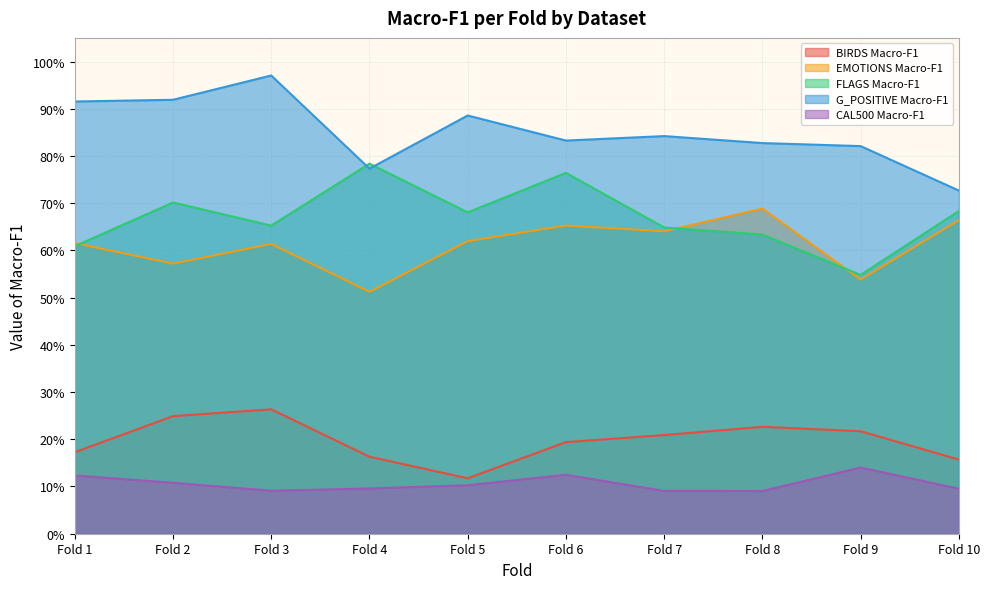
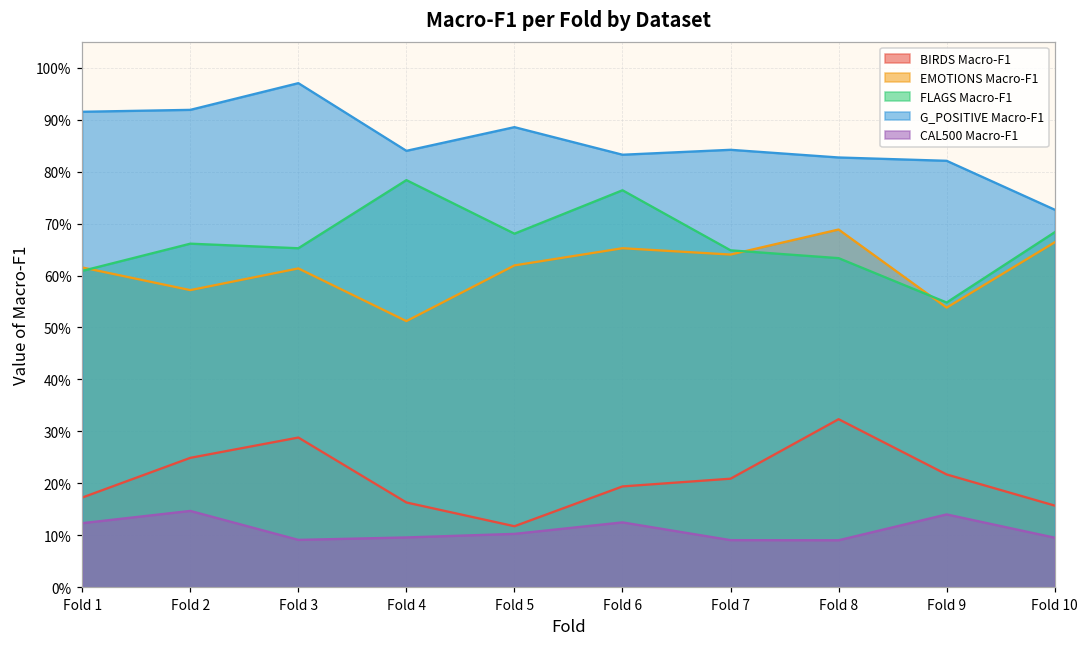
  {
    "BIRDS Macro-F1": {
      "Fold 1": "17%",
      "Fold 2": "25%",
-     "Fold 3": "26%",
+     "Fold 3": "29%",
      "Fold 4": "16%",
      "Fold 5": "12%",
      "Fold 6": "19%",
      "Fold 7": "21%",
-     "Fold 8": "23%",
+     "Fold 8": "32%",
      "Fold 9": "22%",
      "Fold 10": "16%"
    },
    "EMOTIONS Macro-F1": {
      "Fold 1": "62%",
      "Fold 2": "57%",
      "Fold 3": "61%",
      "Fold 4": "51%",
      "Fold 5": "62%",
      "Fold 6": "65%",
      "Fold 7": "64%",
      "Fold 8": "69%",
      "Fold 9": "54%",
      "Fold 10": "66%"
    },
    "FLAGS Macro-F1": {
      "Fold 1": "61%",
-     "Fold 2": "70%",
+     "Fold 2": "66%",
      "Fold 3": "65%",
      "Fold 4": "78%",
      "Fold 5": "68%",
      "Fold 6": "76%",
      "Fold 7": "65%",
      "Fold 8": "63%",
      "Fold 9": "55%",
      "Fold 10": "68%"
    },
    "G_POSITIVE Macro-F1": {
      "Fold 1": "92%",
      "Fold 2": "92%",
      "Fold 3": "97%",
-     "Fold 4": "77%",
+     "Fold 4": "84%",
      "Fold 5": "89%",
      "Fold 6": "83%",
      "Fold 7": "84%",
      "Fold 8": "83%",
      "Fold 9": "82%",
      "Fold 10": "73%"
    },
    "CAL500 Macro-F1": {
      "Fold 1": "12%",
-     "Fold 2": "11%",
+     "Fold 2": "15%",
      "Fold 3": "9%",
      "Fold 4": "10%",
      "Fold 5": "10%",
      "Fold 6": "12%",
      "Fold 7": "9%",
      "Fold 8": "9%",
      "Fold 9": "14%",
      "Fold 10": "10%"
    }
  }
